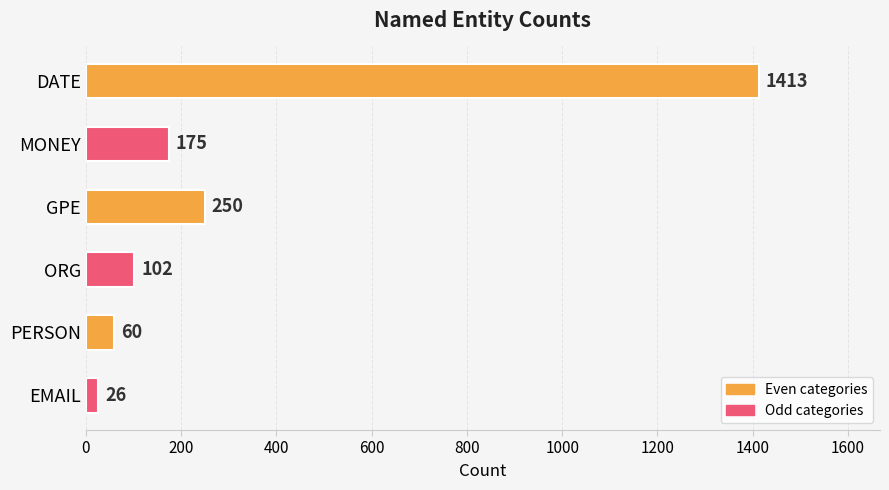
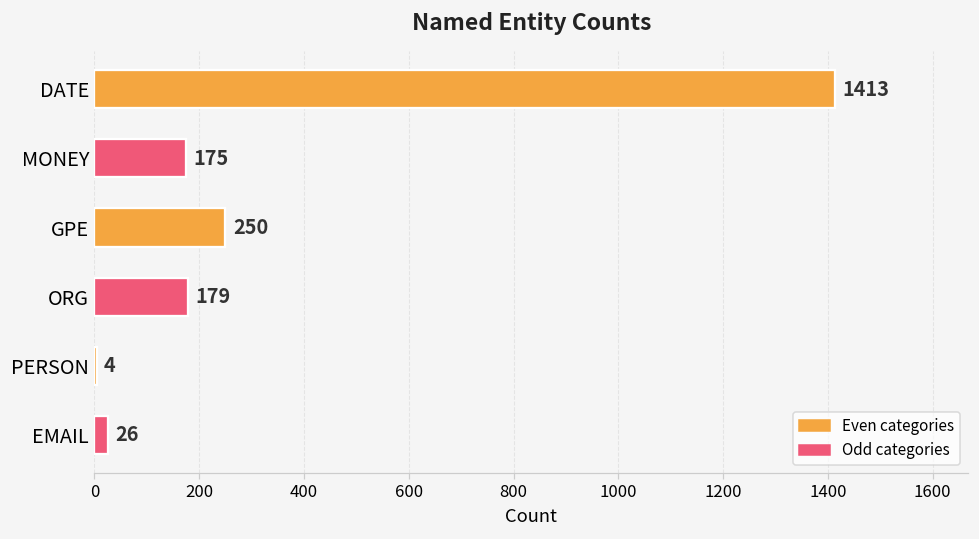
  {
    "DATE": 1413,
    "MONEY": 175,
    "GPE": 250,
-   "ORG": 102,
-   "PERSON": 60,
+   "ORG": 179,
+   "PERSON": 4,
    "EMAIL": 26
  }
